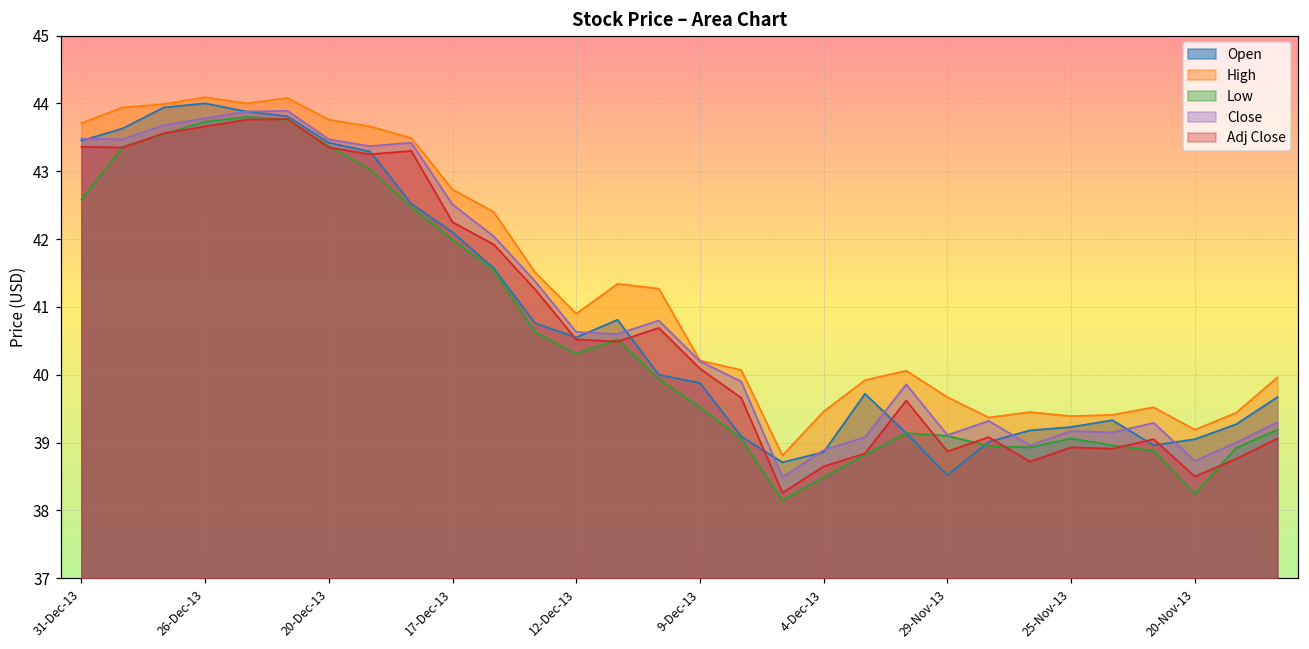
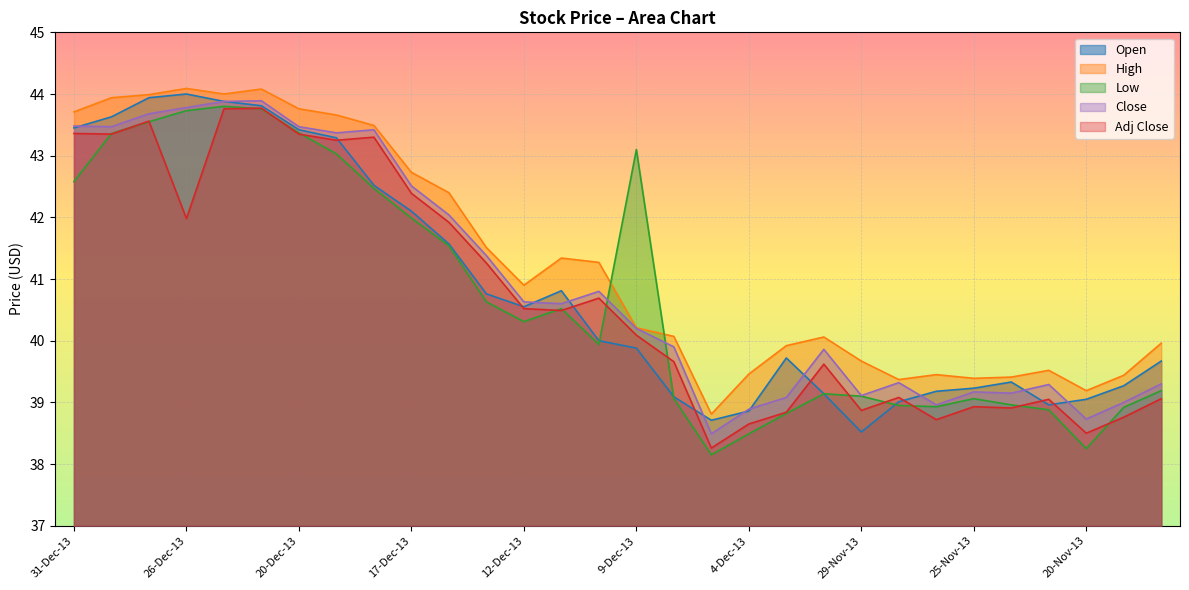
  {
    "Open": {
      "26-Dec-13": 44.0,
      "20-Dec-13": 43.4,
      "17-Dec-13": 42.1,
      "9-Dec-13": 39.9,
      "29-Nov-13": 38.5,
      "25-Nov-13": 39.2,
      "20-Nov-13": 39.1
    },
    "High": {
      "31-Dec-13": 43.7,
      "26-Dec-13": 44.1,
      "20-Dec-13": 43.8,
      "17-Dec-13": 42.7,
      "12-Dec-13": 40.9,
      "4-Dec-13": 39.5,
      "29-Nov-13": 39.7,
      "25-Nov-13": 39.4,
      "20-Nov-13": 39.2
    },
    "Low": {
      "31-Dec-13": 42.6,
      "26-Dec-13": 43.7,
      "17-Dec-13": 42.0,
      "12-Dec-13": 40.3,
-     "9-Dec-13": 39.5,
+     "9-Dec-13": 43.1,
      "4-Dec-13": 38.5,
      "25-Nov-13": 39.1,
      "20-Nov-13": 38.3
    },
    "Close": {
      "26-Dec-13": 43.8,
      "20-Dec-13": 43.5,
      "17-Dec-13": 42.5,
      "12-Dec-13": 40.6,
      "25-Nov-13": 39.2,
      "20-Nov-13": 38.7
    },
    "Adj Close": {
      "31-Dec-13": 43.4,
-     "26-Dec-13": 43.7,
-     "17-Dec-13": 42.3,
+     "26-Dec-13": 42.0,
+     "17-Dec-13": 42.4,
      "9-Dec-13": 40.1,
      "4-Dec-13": 38.7,
      "29-Nov-13": 38.9,
      "25-Nov-13": 38.9,
      "20-Nov-13": 38.5
    }
  }
